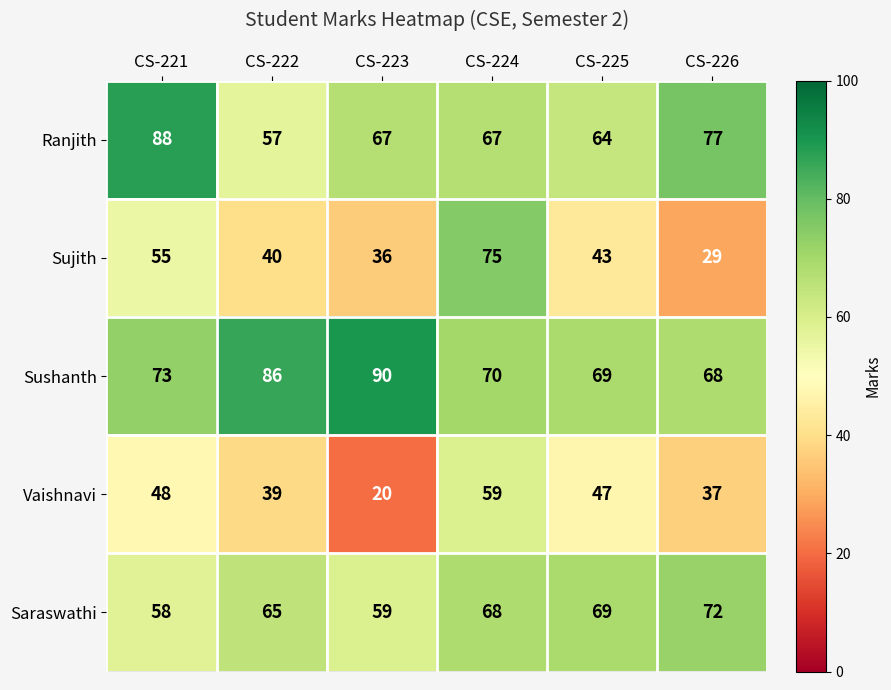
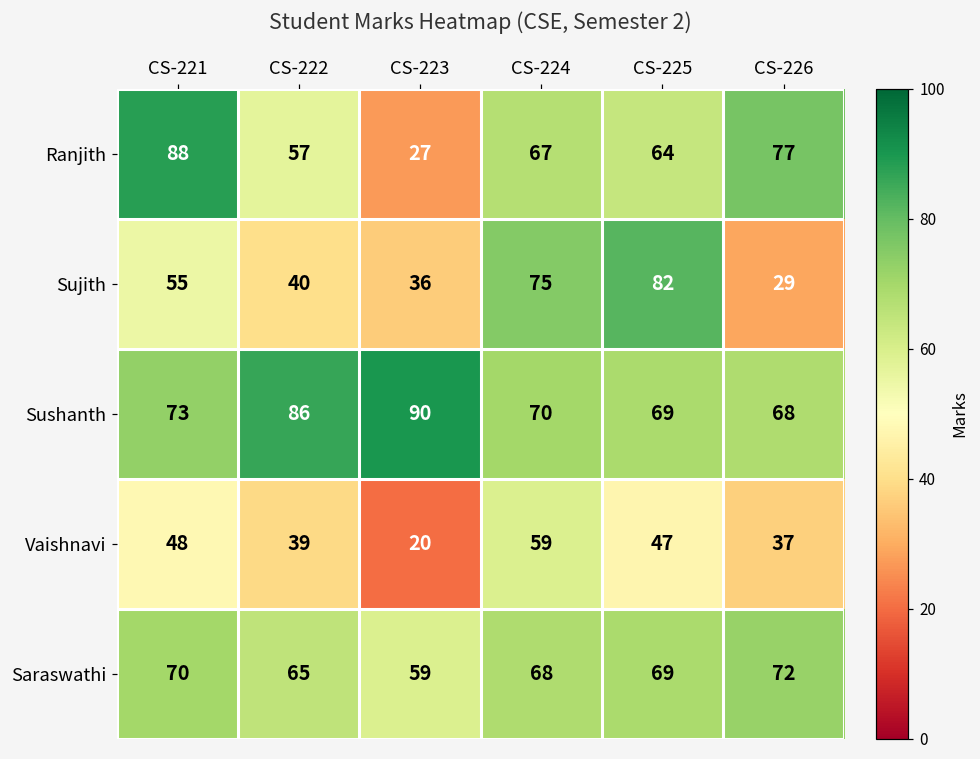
  {
    "Ranjith": {
      "CS-221": 88,
      "CS-222": 57,
-     "CS-223": 67,
+     "CS-223": 27,
      "CS-224": 67,
      "CS-225": 64,
      "CS-226": 77
    },
    "Sujith": {
      "CS-221": 55,
      "CS-222": 40,
      "CS-223": 36,
      "CS-224": 75,
-     "CS-225": 43,
+     "CS-225": 82,
      "CS-226": 29
    },
    "Sushanth": {
      "CS-221": 73,
      "CS-222": 86,
      "CS-223": 90,
      "CS-224": 70,
      "CS-225": 69,
      "CS-226": 68
    },
    "Vaishnavi": {
      "CS-221": 48,
      "CS-222": 39,
      "CS-223": 20,
      "CS-224": 59,
      "CS-225": 47,
      "CS-226": 37
    },
    "Saraswathi": {
-     "CS-221": 58,
+     "CS-221": 70,
      "CS-222": 65,
      "CS-223": 59,
      "CS-224": 68,
      "CS-225": 69,
      "CS-226": 72
    }
  }
